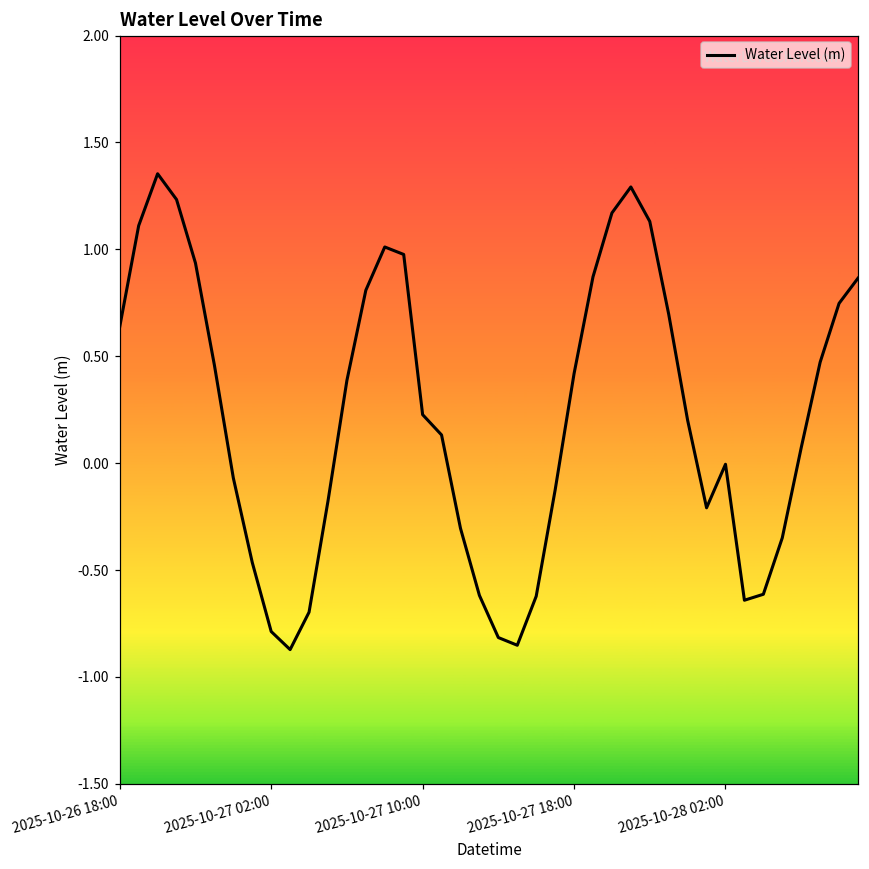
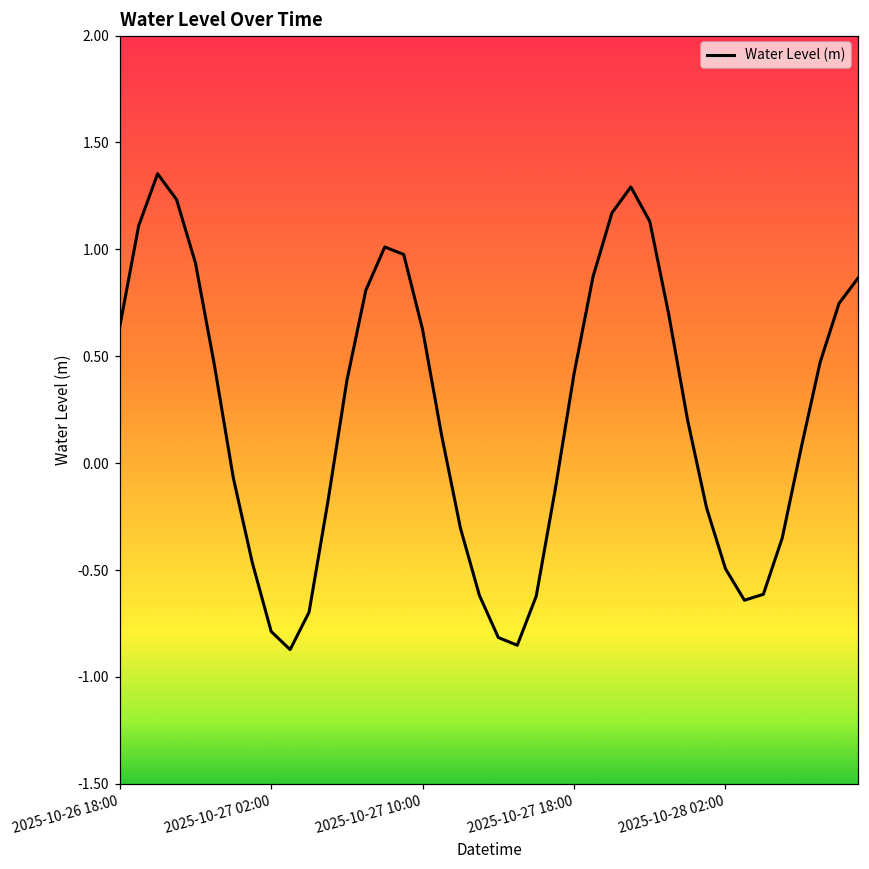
  {
    "2025-10-26 18:00": 0.64,
    "2025-10-27 02:00": -0.79,
-   "2025-10-27 10:00": 0.23,
+   "2025-10-27 10:00": 0.62,
    "2025-10-27 18:00": 0.42,
-   "2025-10-28 02:00": -0.01
+   "2025-10-28 02:00": -0.49
  }
